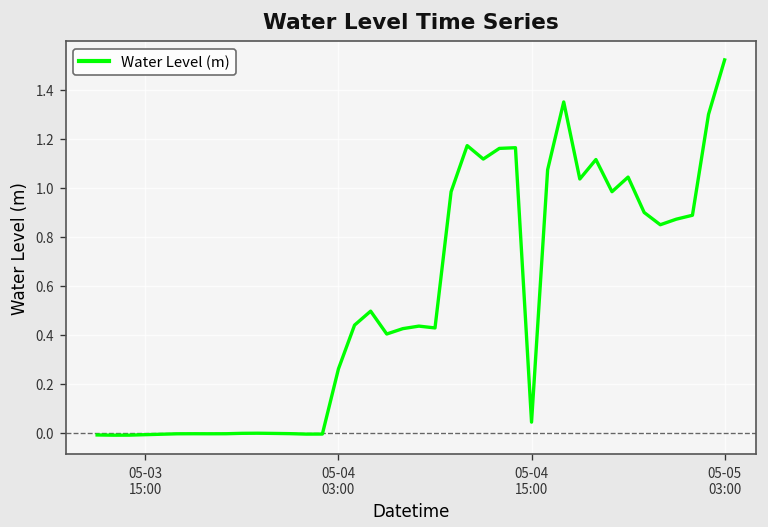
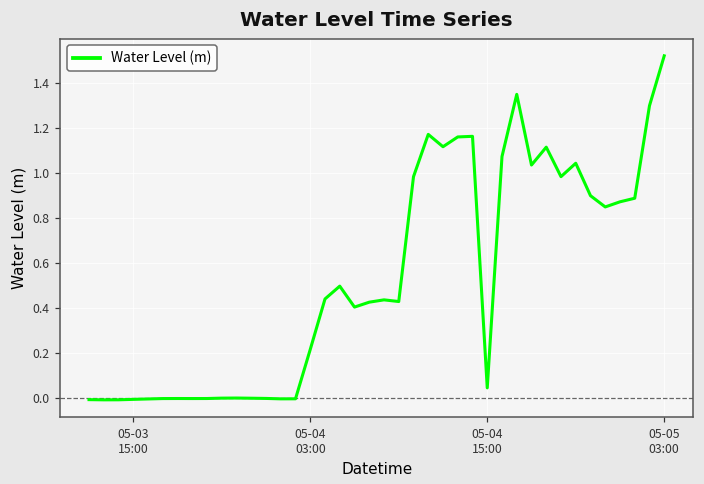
  {
    "05-03 15:00": -0.01,
-   "05-04 03:00": 0.26,
+   "05-04 03:00": 0.21,
    "05-04 15:00": 0.04,
    "05-05 03:00": 1.52
  }
